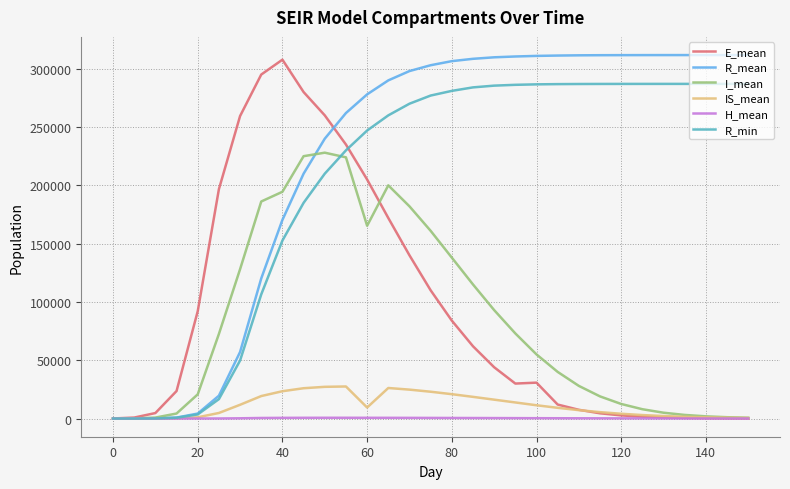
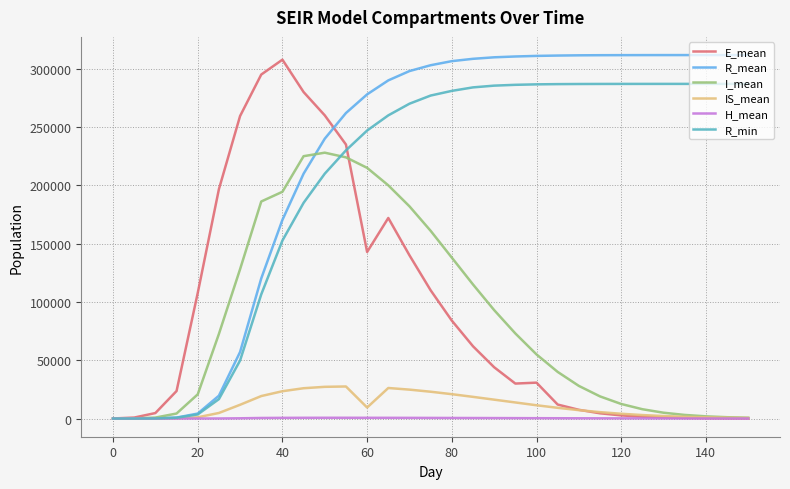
  {
    "E_mean": {
-     "20": 92000,
+     "20": 108000,
      "40": 308000,
-     "60": 205000,
+     "60": 143000,
      "80": 84000,
      "100": 31000
    },
    "I_mean": {
      "20": 21000,
      "40": 194000,
-     "60": 165000,
+     "60": 215000,
      "80": 138000,
      "100": 55000,
      "120": 13000
    },
    "IS_mean": {
      "40": 23000,
      "60": 9000,
      "80": 21000,
      "100": 11000
    },
    "H_mean": {
      "40": 1000,
      "60": 1000,
      "80": 1000,
      "100": 0,
      "120": 0
    }
  }
